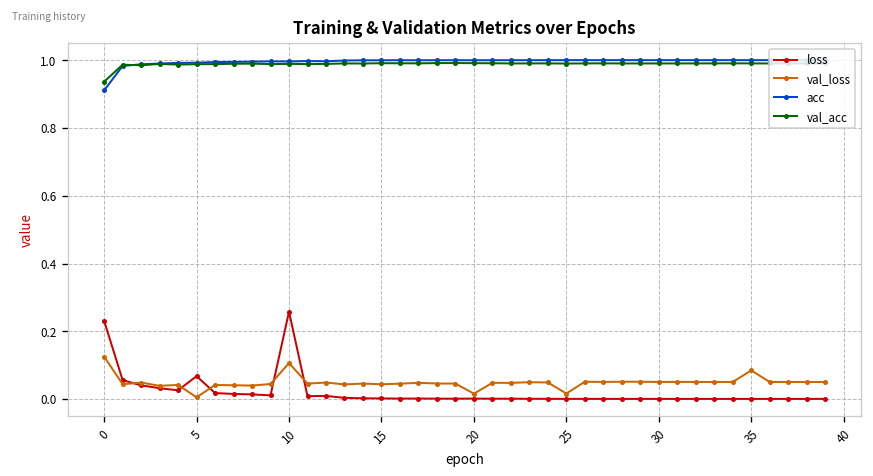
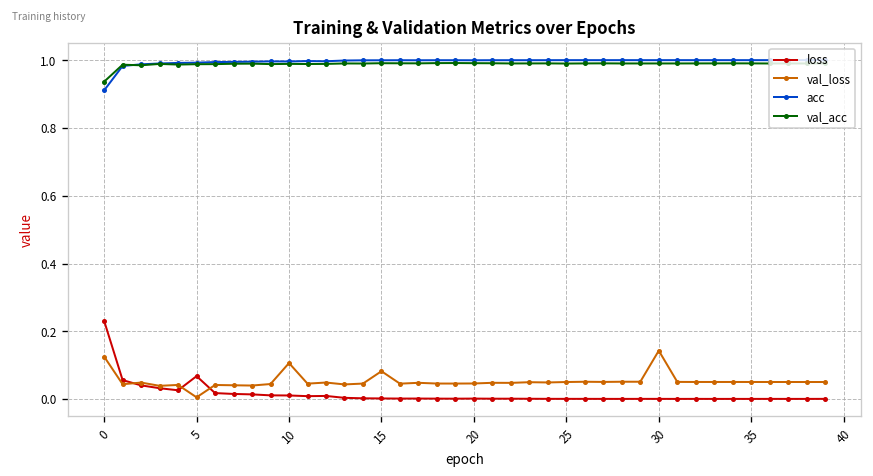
  {
    "loss": {
      "0": 0.23,
      "5": 0.07,
-     "10": 0.26,
+     "10": 0.01,
      "15": 0.00,
      "20": 0.00,
      "25": 0.00,
      "30": 0.00,
      "35": 0.00
    },
    "val_loss": {
      "0": 0.13,
      "5": 0.01,
      "10": 0.11,
-     "15": 0.04,
-     "20": 0.02,
-     "25": 0.02,
-     "30": 0.05,
-     "35": 0.08
+     "15": 0.08,
+     "20": 0.05,
+     "25": 0.05,
+     "30": 0.14,
+     "35": 0.05
    },
    "acc": {
      "0": 0.91,
      "25": 1.00,
      "30": 1.00,
      "35": 1.00
    },
    "val_acc": {
      "0": 0.94,
      "25": 0.99,
      "30": 0.99,
      "35": 0.99
    }
  }
